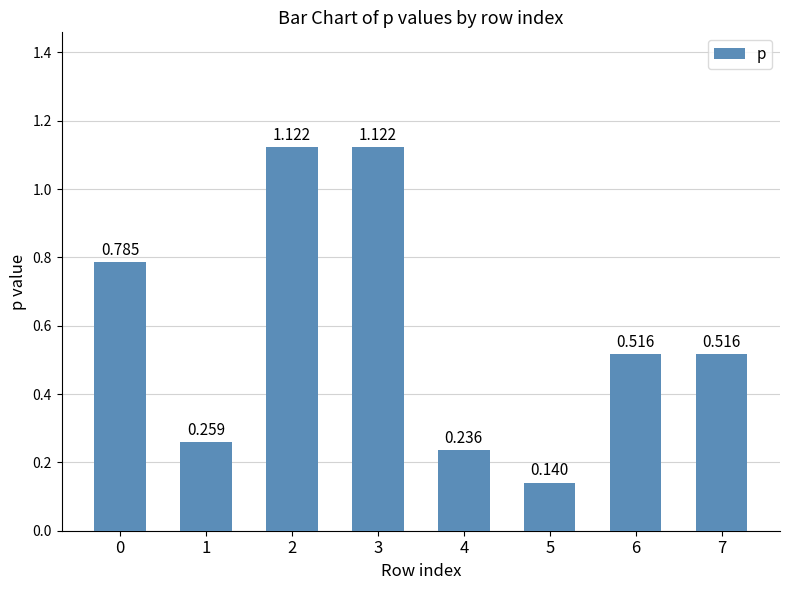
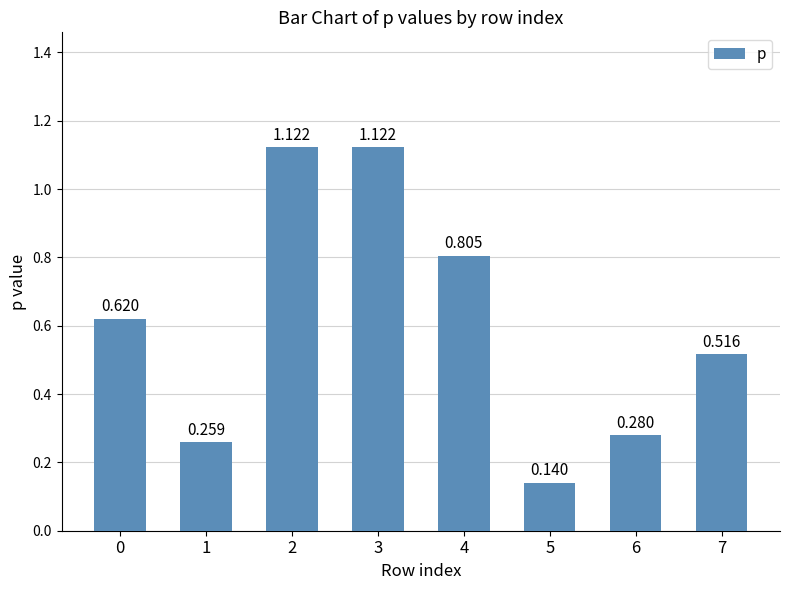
  {
-   "0": 0.785,
+   "0": 0.620,
    "1": 0.259,
    "2": 1.122,
    "3": 1.122,
-   "4": 0.236,
+   "4": 0.805,
    "5": 0.140,
-   "6": 0.516,
+   "6": 0.280,
    "7": 0.516
  }
